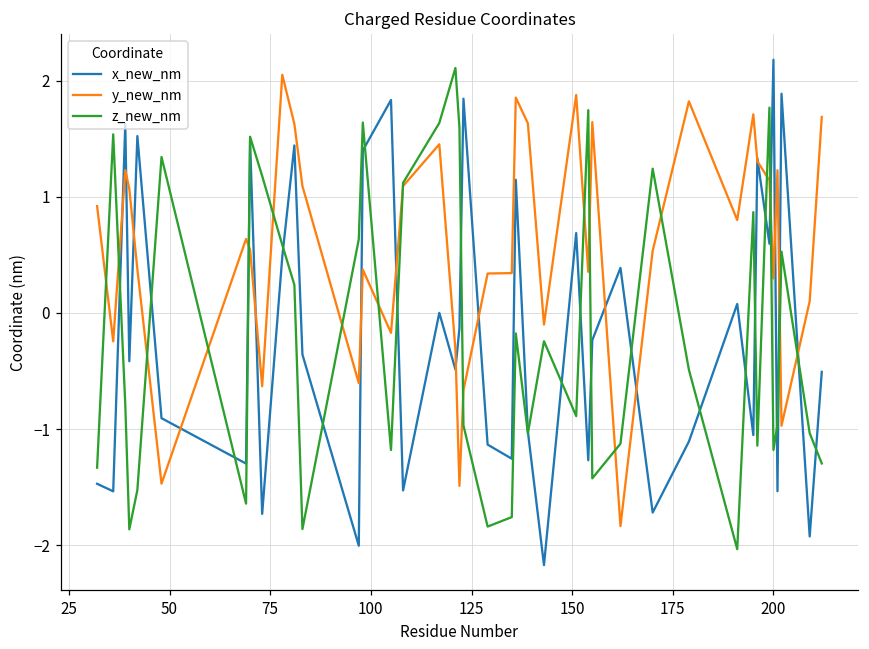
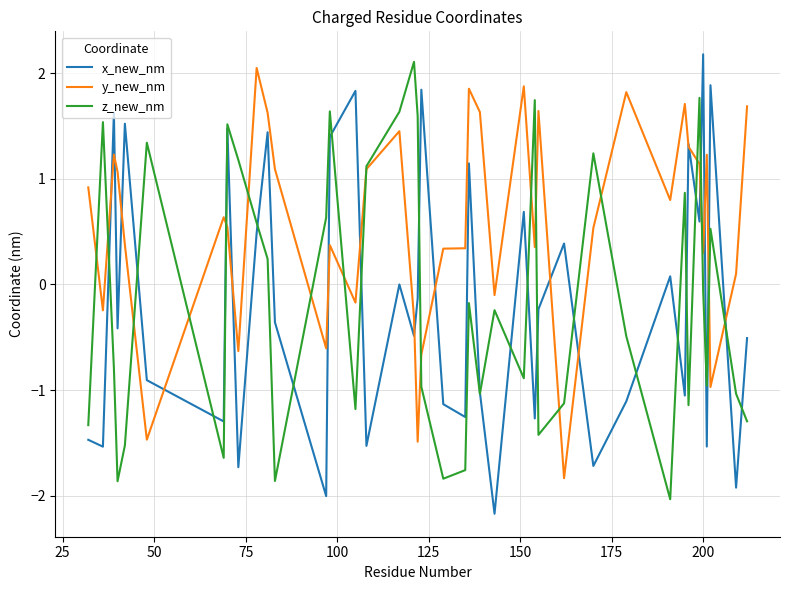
  {
    "x_new_nm": {
      "200": 2.18
    },
    "y_new_nm": {
      "200": 0.30
    },
    "z_new_nm": {
-     "200": -1.18
+     "200": -0.06
    }
  }
